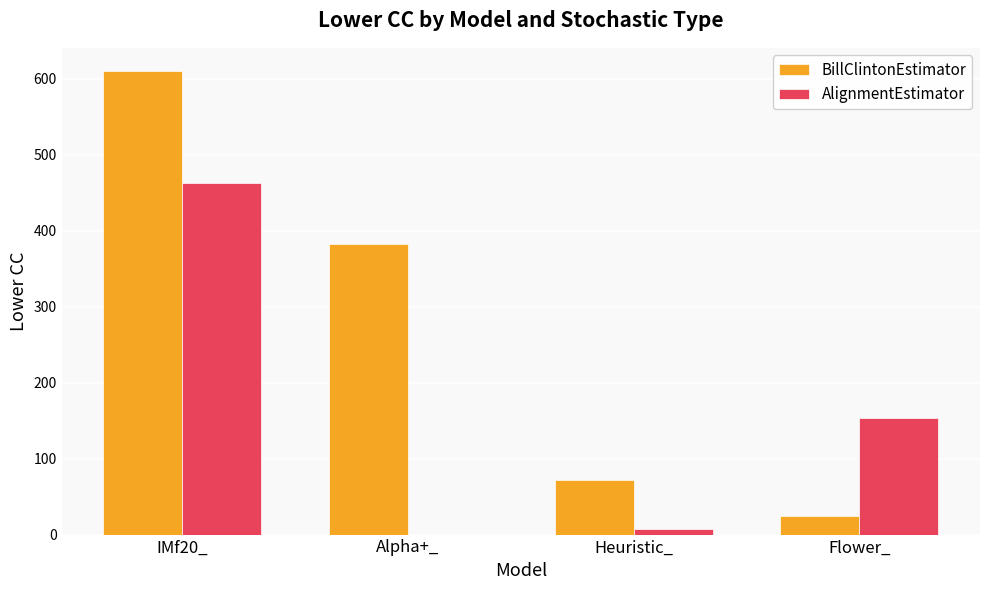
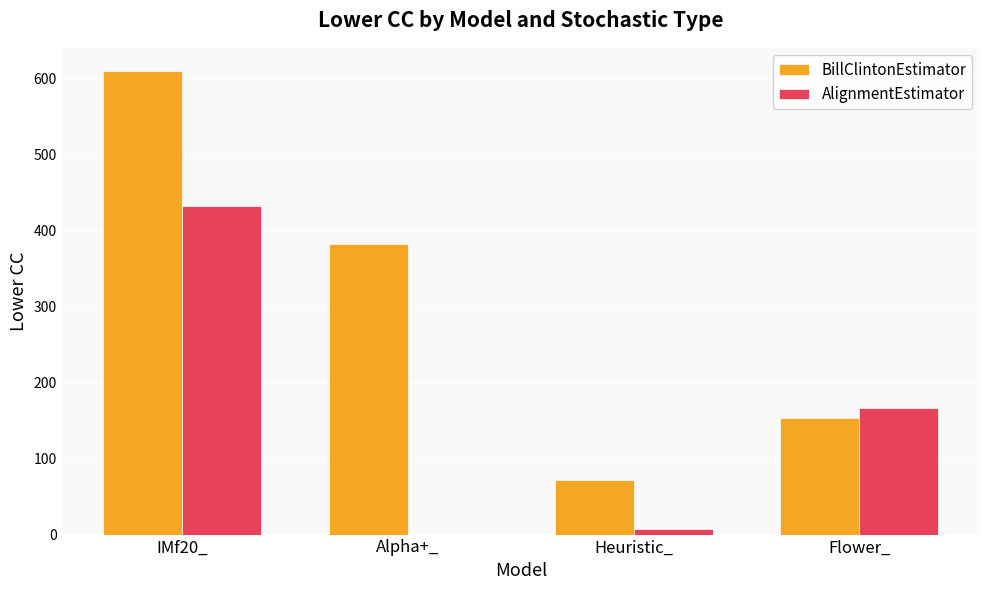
  {
    "BillClintonEstimator": {
      "IMf20_": 610,
      "Alpha+_": 380,
      "Heuristic_": 70,
-     "Flower_": 20
+     "Flower_": 150
    },
    "AlignmentEstimator": {
-     "IMf20_": 460,
+     "IMf20_": 430,
      "Alpha+_": 0,
      "Heuristic_": 10,
-     "Flower_": 150
+     "Flower_": 170
    }
  }
